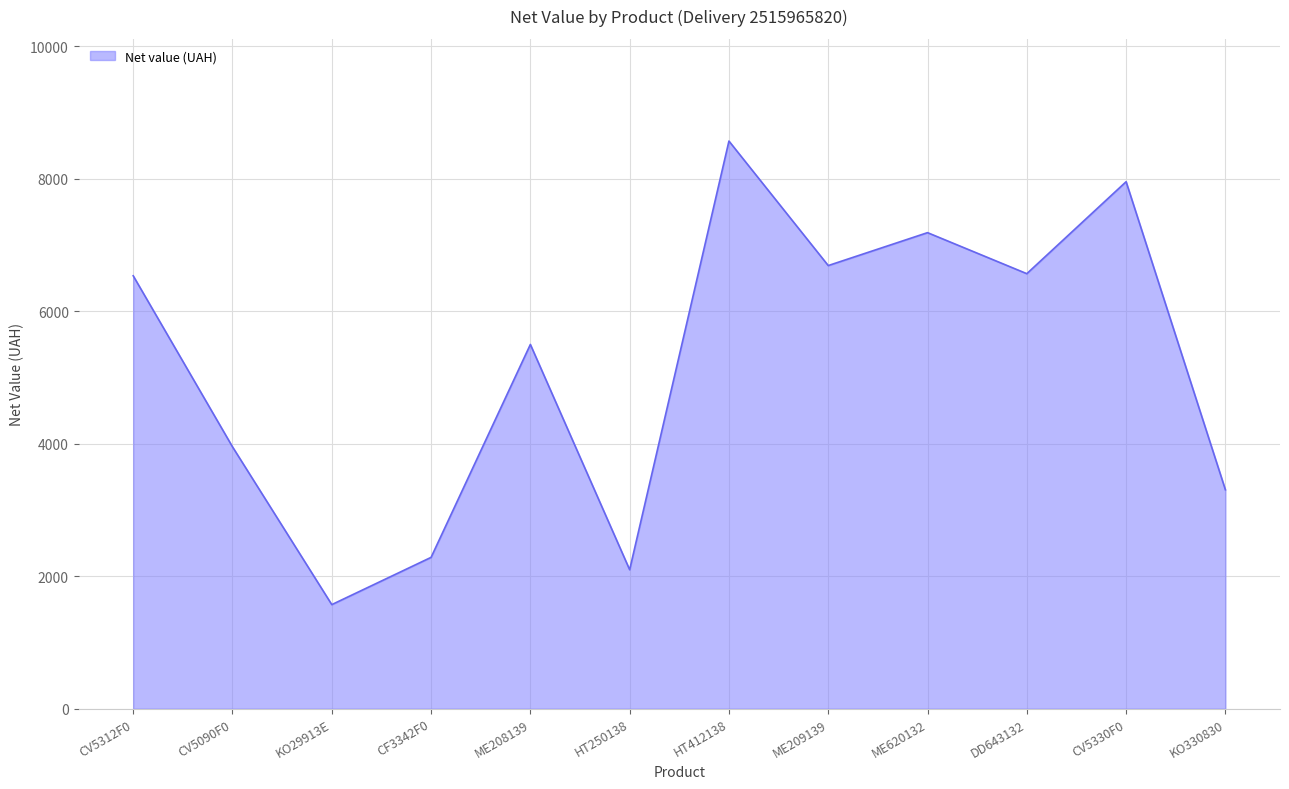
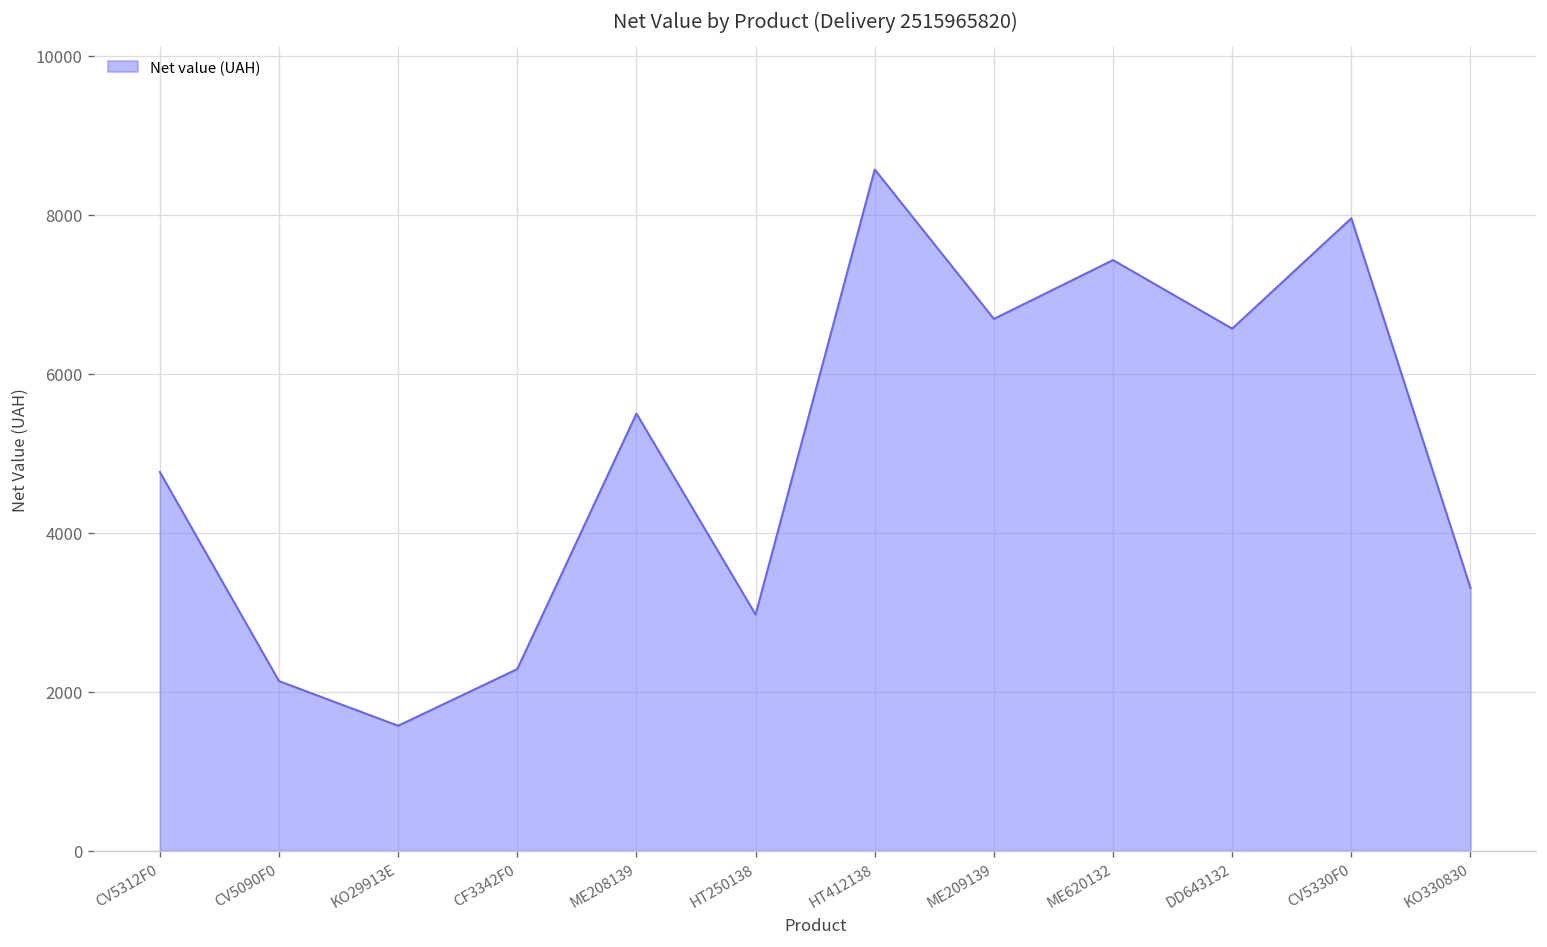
  {
-   "CV5312F0": 6500,
-   "CV5090F0": 4000,
+   "CV5312F0": 4800,
+   "CV5090F0": 2100,
    "KO29913E": 1600,
    "CF3342F0": 2300,
    "ME208139": 5500,
-   "HT250138": 2100,
+   "HT250138": 3000,
    "HT412138": 8600,
    "ME209139": 6700,
-   "ME620132": 7200,
+   "ME620132": 7400,
    "DD643132": 6600,
    "CV5330F0": 8000,
    "KO330830": 3300
  }
